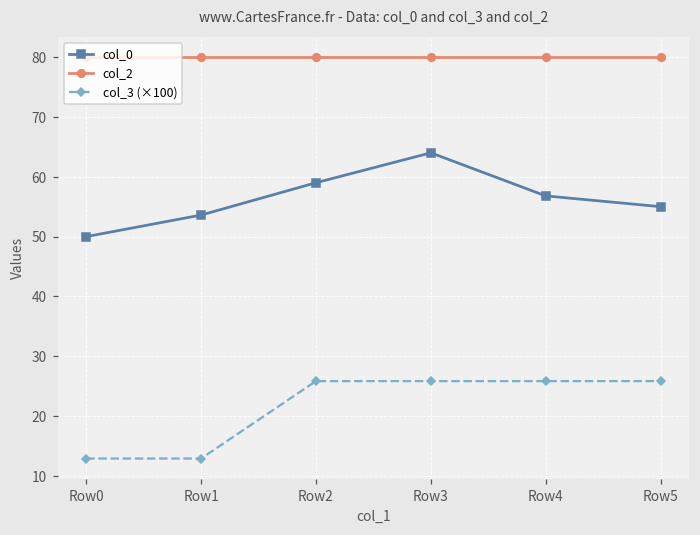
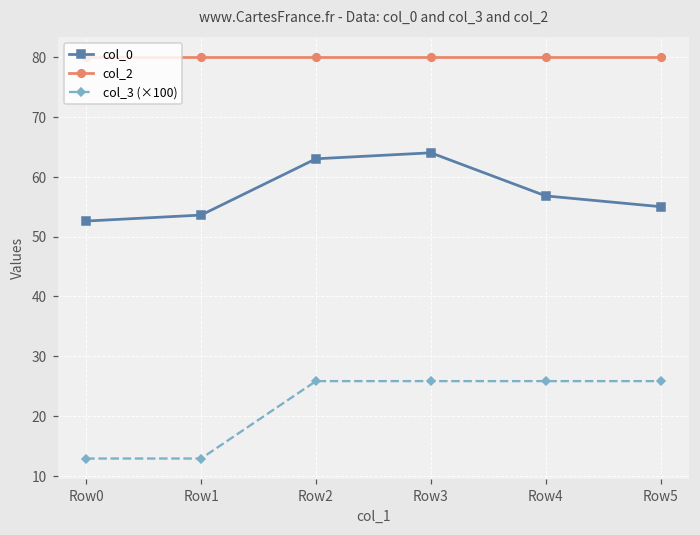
  {
    "col_0": {
-     "Row0": 50,
+     "Row0": 53,
      "Row1": 54,
-     "Row2": 59,
+     "Row2": 63,
      "Row3": 64,
      "Row4": 57,
      "Row5": 55
    },
    "col_2": {
      "Row1": 80,
      "Row2": 80,
      "Row3": 80,
      "Row4": 80,
      "Row5": 80
    },
    "col_3 (×100)": {
      "Row0": 13,
      "Row1": 13,
      "Row2": 26,
      "Row3": 26,
      "Row4": 26,
      "Row5": 26
    }
  }
